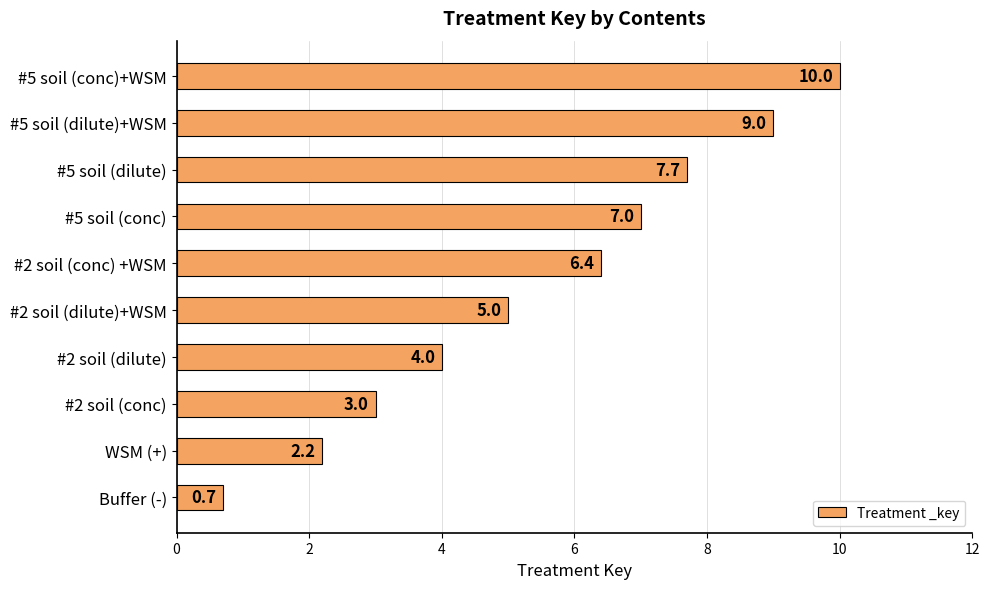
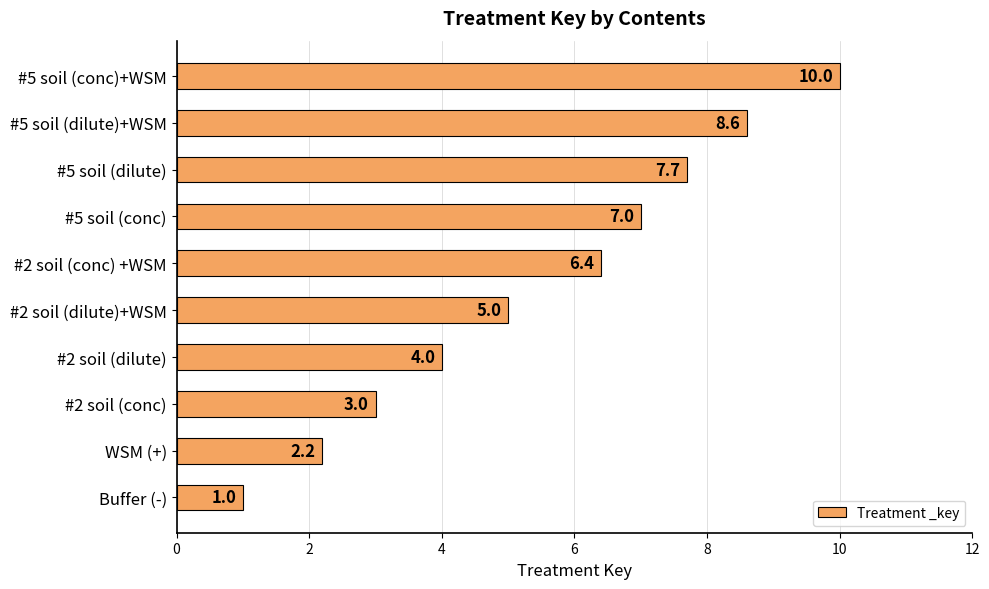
  {
    "#5 soil (conc)+WSM": 10.0,
-   "#5 soil (dilute)+WSM": 9.0,
+   "#5 soil (dilute)+WSM": 8.6,
    "#5 soil (dilute)": 7.7,
    "#5 soil (conc)": 7.0,
    "#2 soil (conc) +WSM": 6.4,
    "#2 soil (dilute)+WSM": 5.0,
    "#2 soil (dilute)": 4.0,
    "#2 soil (conc)": 3.0,
    "WSM (+)": 2.2,
-   "Buffer (-)": 0.7
+   "Buffer (-)": 1.0
  }
